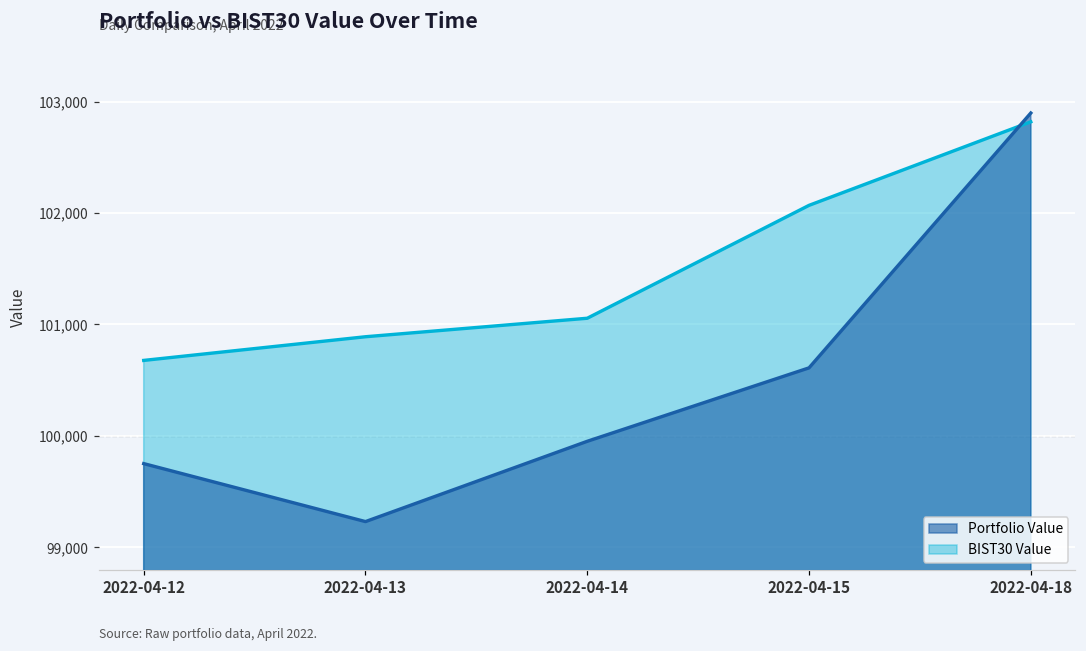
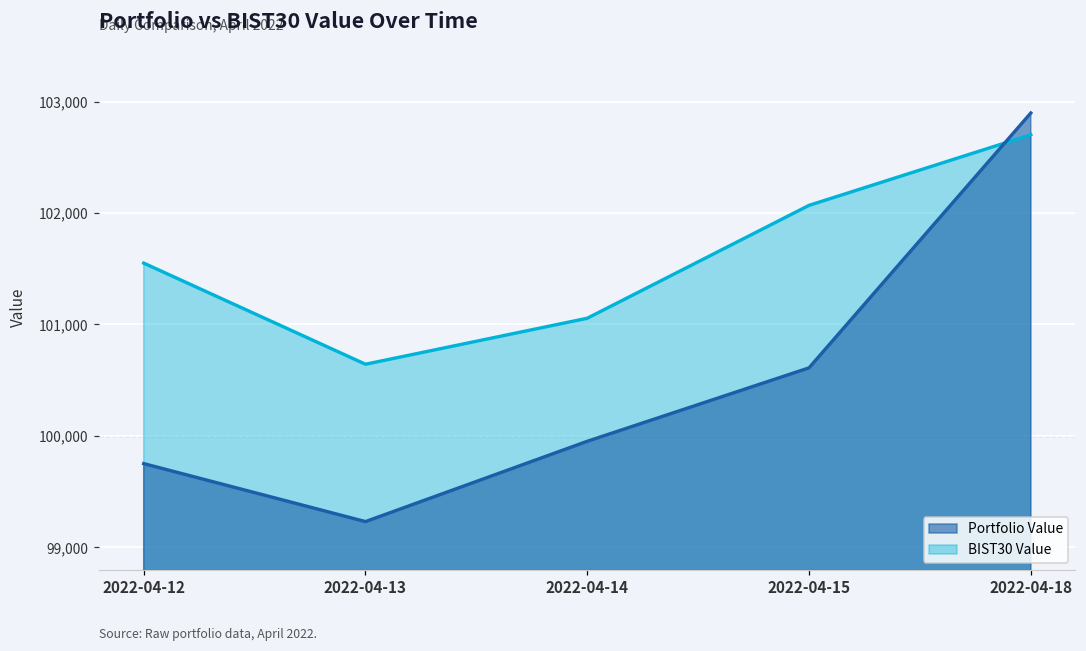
  {
    "Portfolio Value": {
      "2022-04-12": "99,750",
      "2022-04-13": "99,230",
      "2022-04-14": "99,950",
      "2022-04-15": "100,610",
      "2022-04-18": "102,900"
    },
    "BIST30 Value": {
-     "2022-04-12": "100,680",
-     "2022-04-13": "100,890",
+     "2022-04-12": "101,550",
+     "2022-04-13": "100,640",
      "2022-04-14": "101,060",
      "2022-04-15": "102,070",
-     "2022-04-18": "102,820"
+     "2022-04-18": "102,700"
    }
  }
